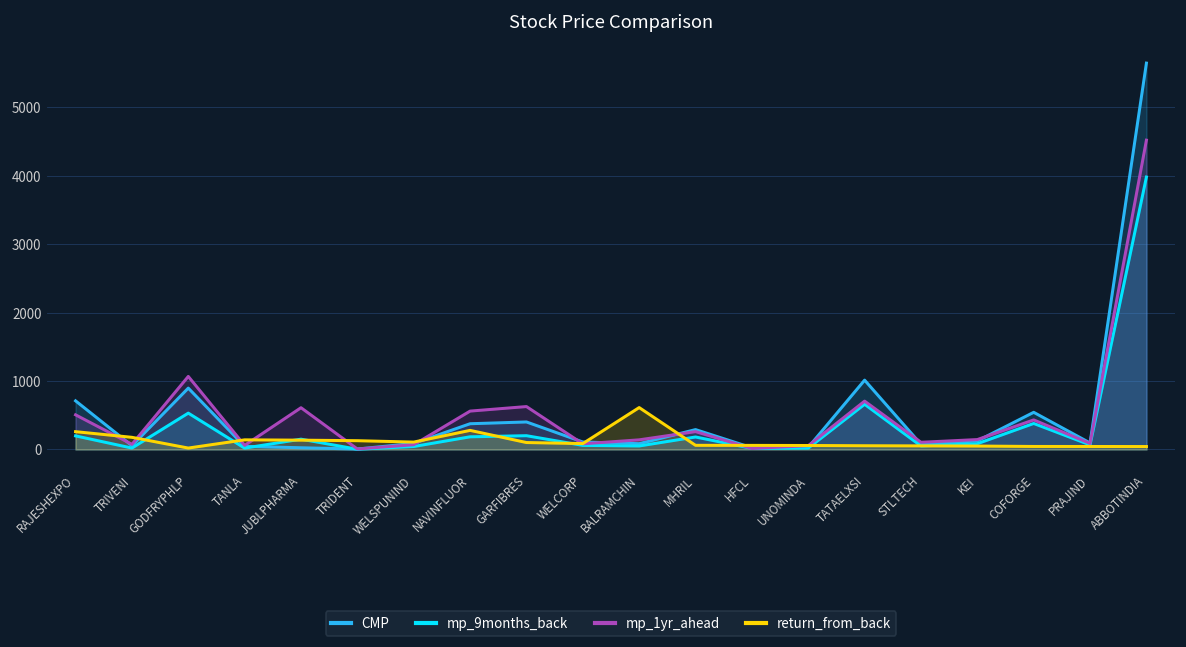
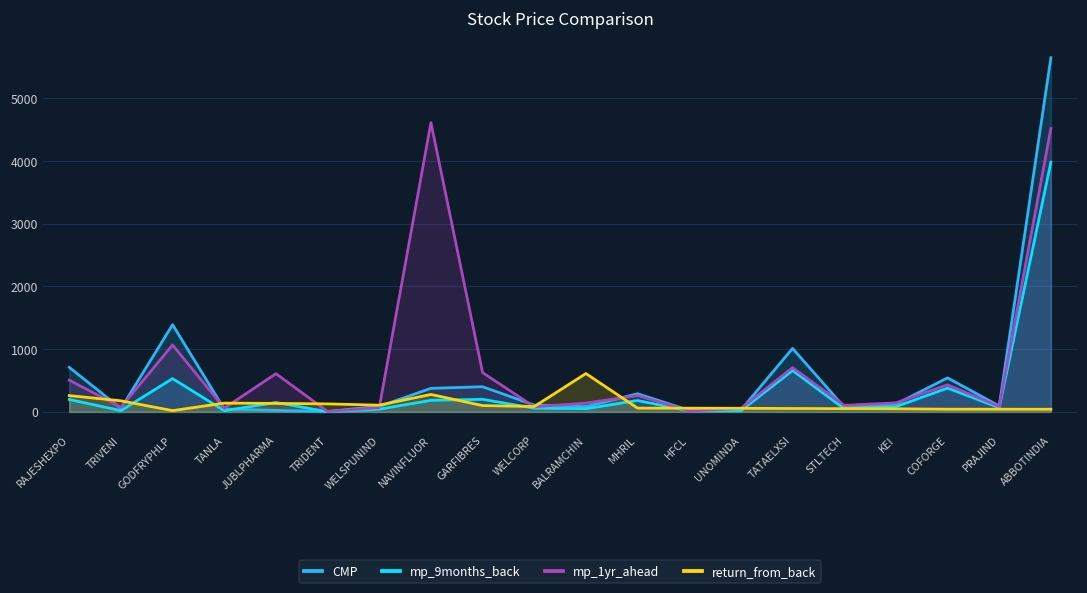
  {
    "CMP": {
      "RAJESHEXPO": 700,
-     "GODFRYPHLP": 900,
+     "GODFRYPHLP": 1400,
      "JUBLPHARMA": 0,
      "NAVINFLUOR": 400,
      "GARFIBRES": 400,
      "TATAELXSI": 1000,
      "COFORGE": 500,
      "ABBOTINDIA": 5600
    },
    "mp_9months_back": {
      "RAJESHEXPO": 200,
      "GODFRYPHLP": 500,
      "NAVINFLUOR": 200,
      "GARFIBRES": 200,
      "MHRIL": 200,
      "TATAELXSI": 700,
      "COFORGE": 400,
      "ABBOTINDIA": 4000
    },
    "mp_1yr_ahead": {
      "RAJESHEXPO": 500,
      "GODFRYPHLP": 1100,
      "JUBLPHARMA": 600,
-     "NAVINFLUOR": 600,
+     "NAVINFLUOR": 4600,
      "GARFIBRES": 600,
      "BALRAMCHIN": 100,
      "TATAELXSI": 700,
      "COFORGE": 400,
      "ABBOTINDIA": 4500
    },
    "return_from_back": {
      "RAJESHEXPO": 300,
      "TRIVENI": 200,
      "GODFRYPHLP": 0,
      "TANLA": 100,
      "TRIDENT": 100,
      "NAVINFLUOR": 300,
      "GARFIBRES": 100,
      "BALRAMCHIN": 600,
      "MHRIL": 100,
      "TATAELXSI": 100,
      "COFORGE": 0,
      "ABBOTINDIA": 0
    }
  }
